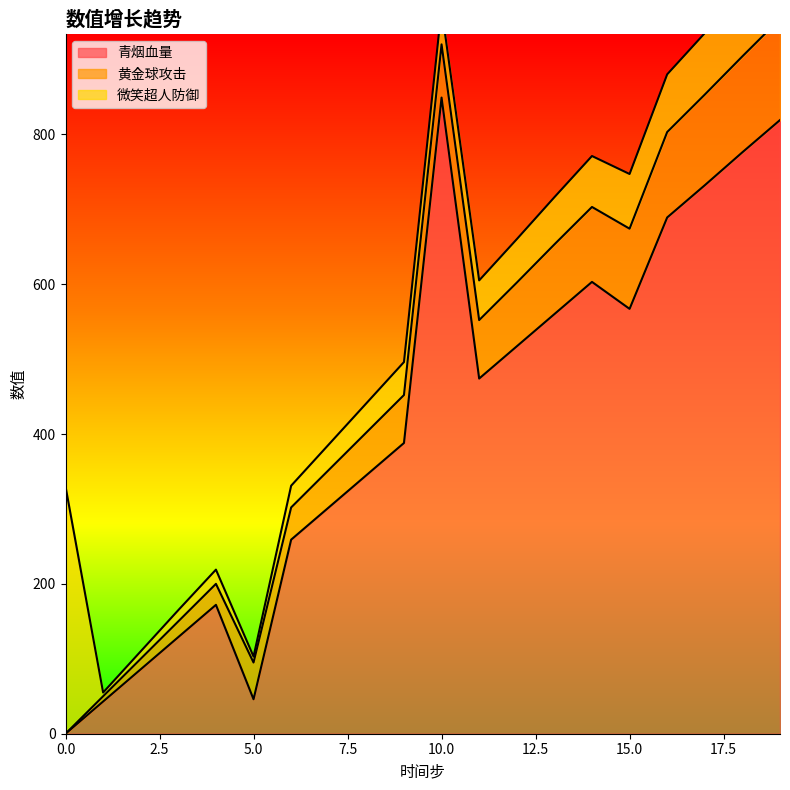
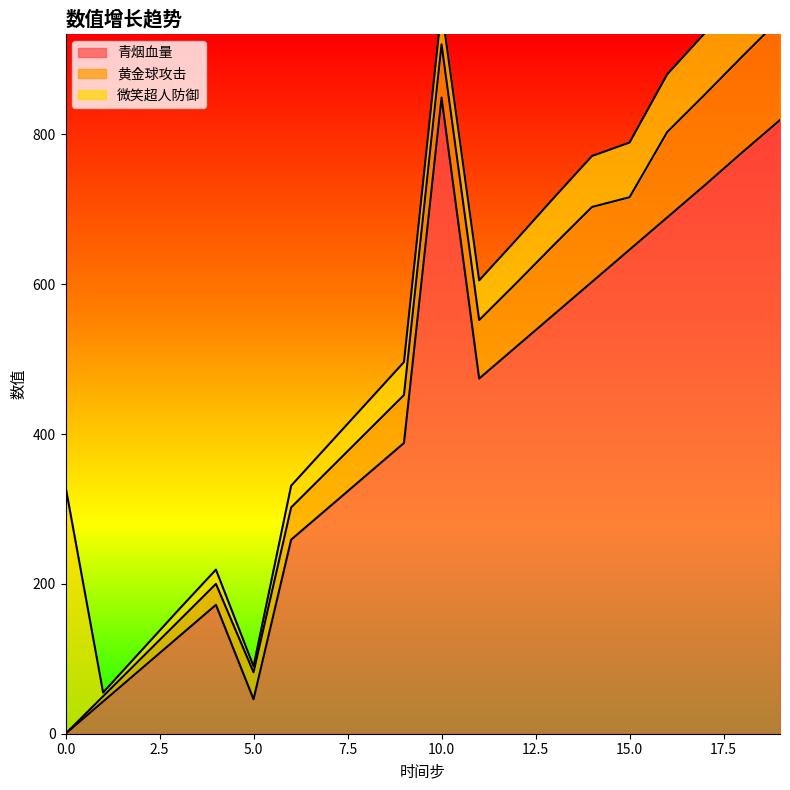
  {
    "青烟血量": {
      "5.0": 50,
      "10.0": 850,
-     "15.0": 570
+     "15.0": 650
    },
    "黄金球攻击": {
-     "5.0": 50,
+     "5.0": 40,
      "10.0": 70,
-     "15.0": 110
+     "15.0": 70
    },
    "微笑超人防御": {
      "0.0": 330,
      "5.0": 10,
      "15.0": 70
    }
  }
